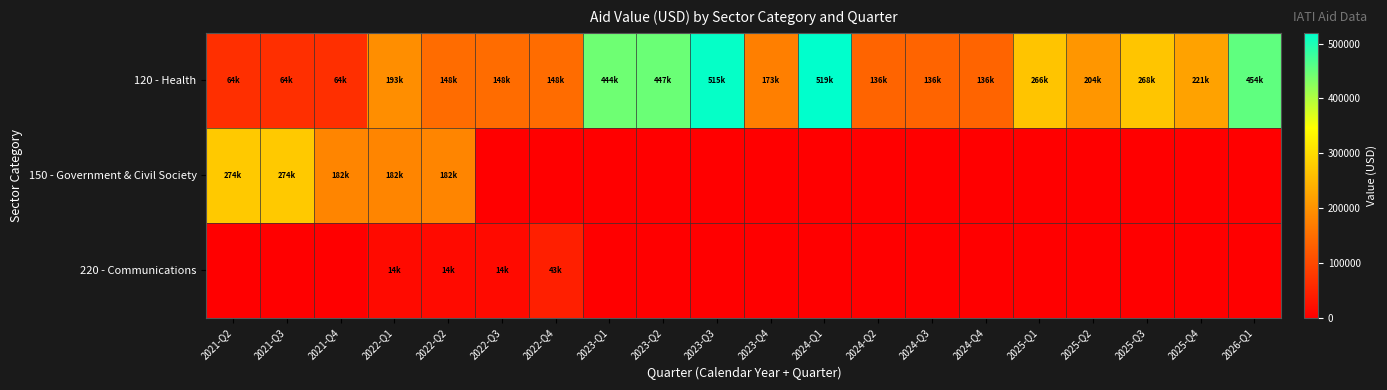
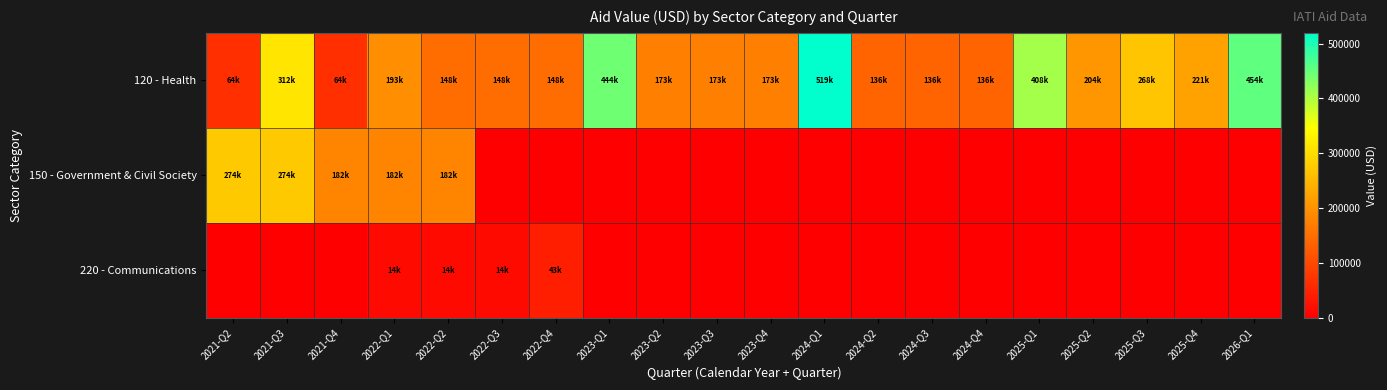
  {
    "120 - Health": {
      "2021-Q2": "64k",
-     "2021-Q3": "64k",
+     "2021-Q3": "312k",
      "2021-Q4": "64k",
      "2022-Q1": "193k",
      "2022-Q2": "148k",
      "2022-Q3": "148k",
      "2022-Q4": "148k",
      "2023-Q1": "444k",
-     "2023-Q2": "447k",
-     "2023-Q3": "515k",
+     "2023-Q2": "173k",
+     "2023-Q3": "173k",
      "2023-Q4": "173k",
      "2024-Q1": "519k",
      "2024-Q2": "136k",
      "2024-Q3": "136k",
      "2024-Q4": "136k",
-     "2025-Q1": "266k",
+     "2025-Q1": "408k",
      "2025-Q2": "204k",
      "2025-Q3": "268k",
      "2025-Q4": "221k",
      "2026-Q1": "454k"
    },
    "150 - Government & Civil Society": {
      "2021-Q2": "274k",
      "2021-Q3": "274k",
      "2021-Q4": "182k",
      "2022-Q1": "182k",
      "2022-Q2": "182k"
    },
    "220 - Communications": {
      "2022-Q1": "14k",
      "2022-Q2": "14k",
      "2022-Q3": "14k",
      "2022-Q4": "43k"
    }
  }
